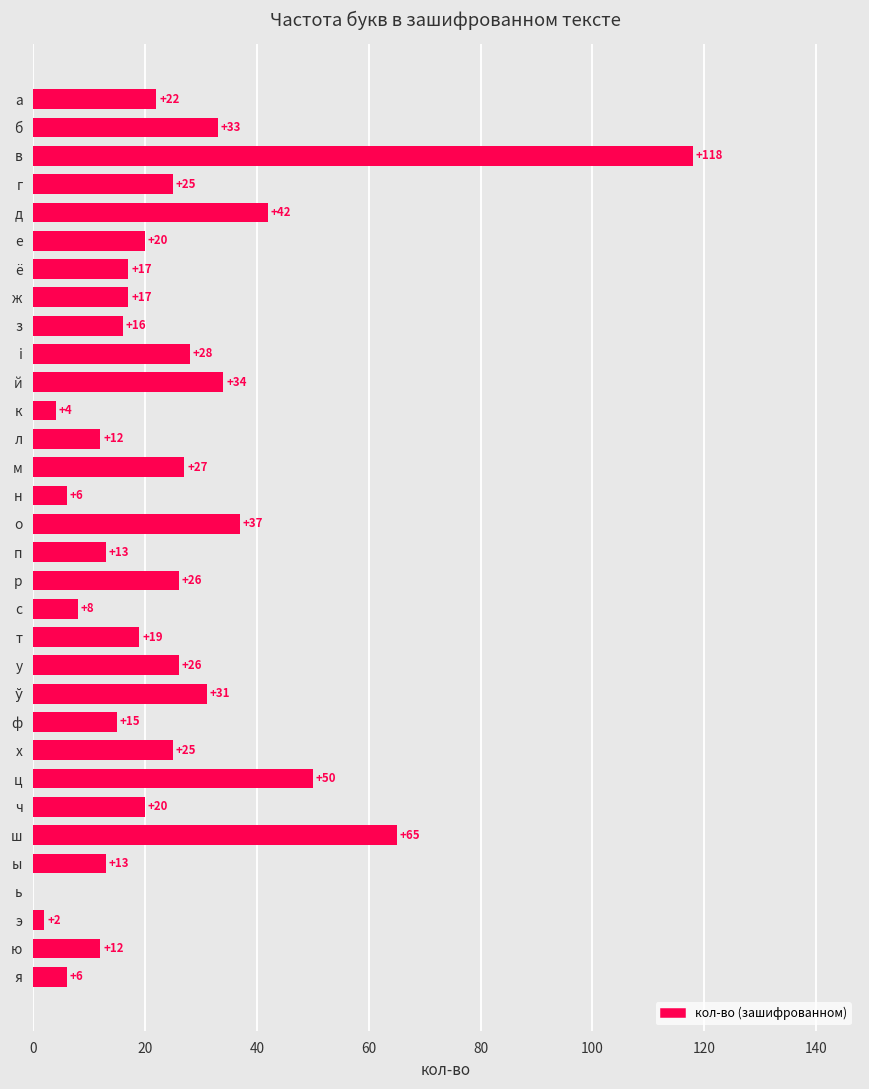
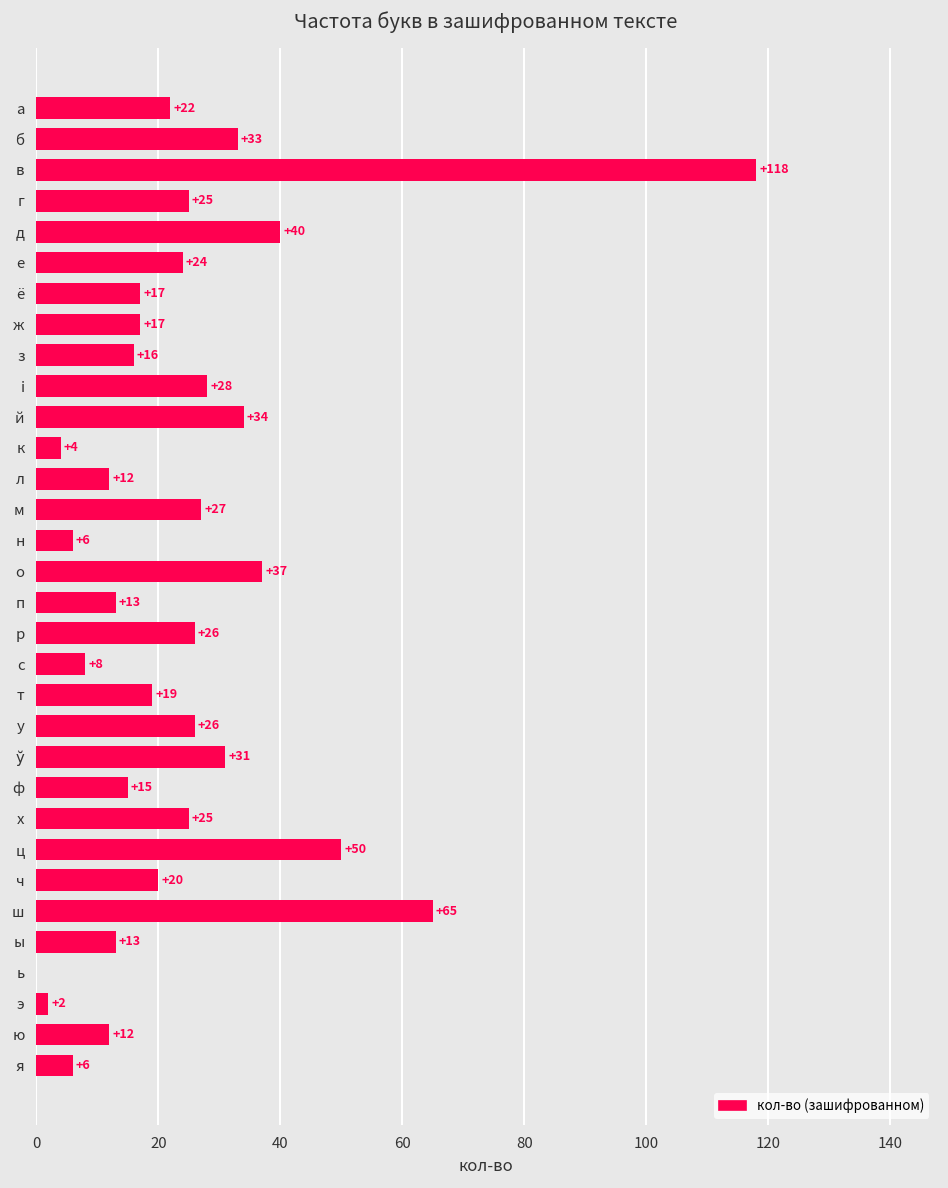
  {
    "а": "+22",
    "б": "+33",
    "в": "+118",
    "г": "+25",
-   "д": "+42",
-   "е": "+20",
+   "д": "+40",
+   "е": "+24",
    "ё": "+17",
    "ж": "+17",
    "з": "+16",
    "i": "+28",
    "й": "+34",
    "к": "+4",
    "л": "+12",
    "м": "+27",
    "н": "+6",
    "о": "+37",
    "п": "+13",
    "р": "+26",
    "с": "+8",
    "т": "+19",
    "у": "+26",
    "ў": "+31",
    "ф": "+15",
    "х": "+25",
    "ц": "+50",
    "ч": "+20",
    "ш": "+65",
    "ы": "+13",
    "э": "+2",
    "ю": "+12",
    "я": "+6"
  }
